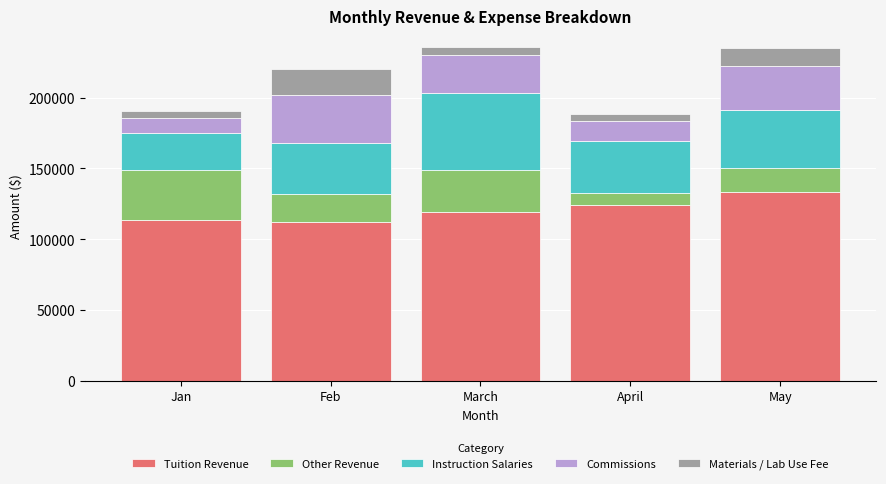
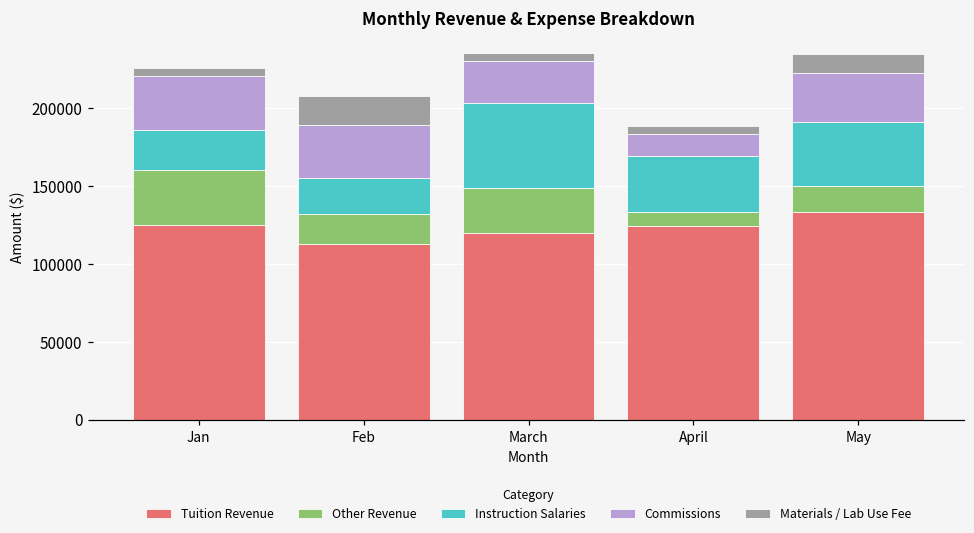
  {
    "Tuition Revenue": {
-     "Jan": 114000,
+     "Jan": 125000,
      "Feb": 112000,
      "March": 120000,
      "April": 124000,
      "May": 133000
    },
    "Other Revenue": {
      "Jan": 35000,
      "Feb": 20000,
      "March": 29000,
      "April": 9000,
      "May": 17000
    },
    "Instruction Salaries": {
      "Jan": 26000,
-     "Feb": 36000,
+     "Feb": 23000,
      "March": 54000,
      "April": 36000,
      "May": 41000
    },
    "Commissions": {
-     "Jan": 11000,
+     "Jan": 35000,
      "Feb": 34000,
      "March": 27000,
      "April": 14000,
      "May": 31000
    },
    "Materials / Lab Use Fee": {
      "Jan": 5000,
      "Feb": 19000,
      "March": 5000,
      "April": 5000,
      "May": 12000
    }
  }
